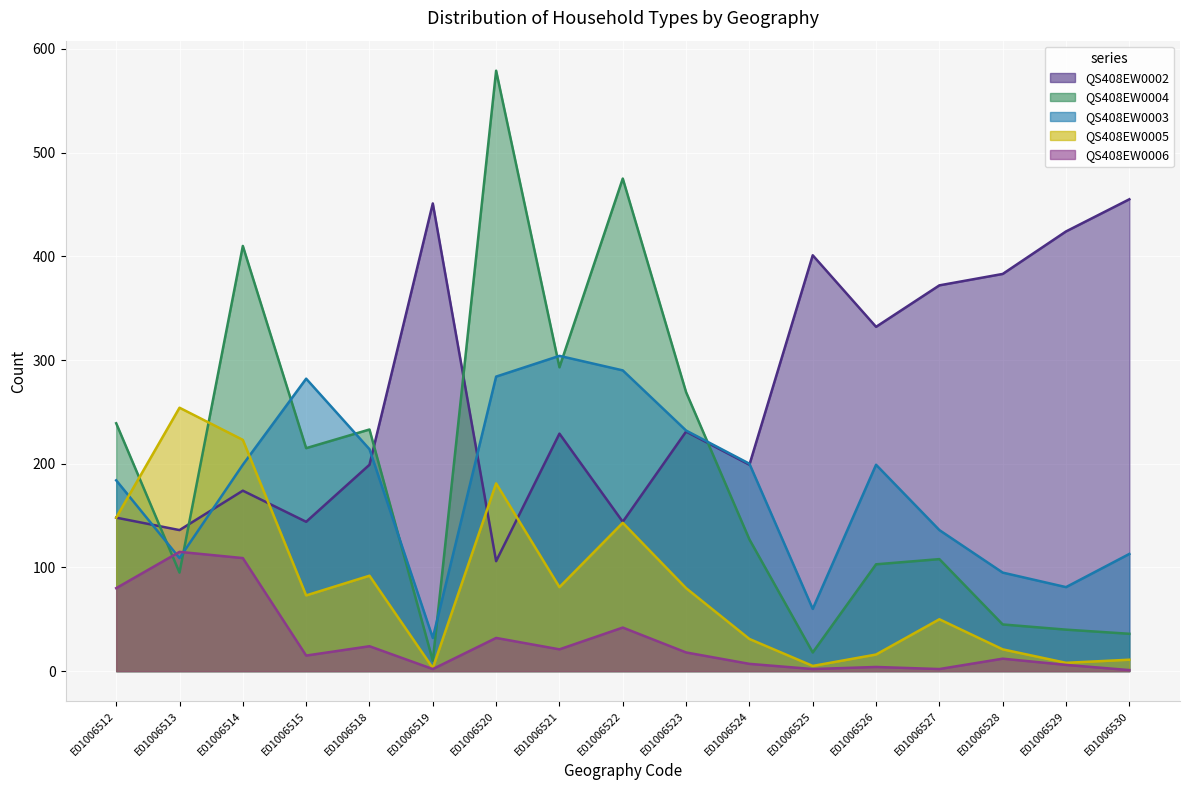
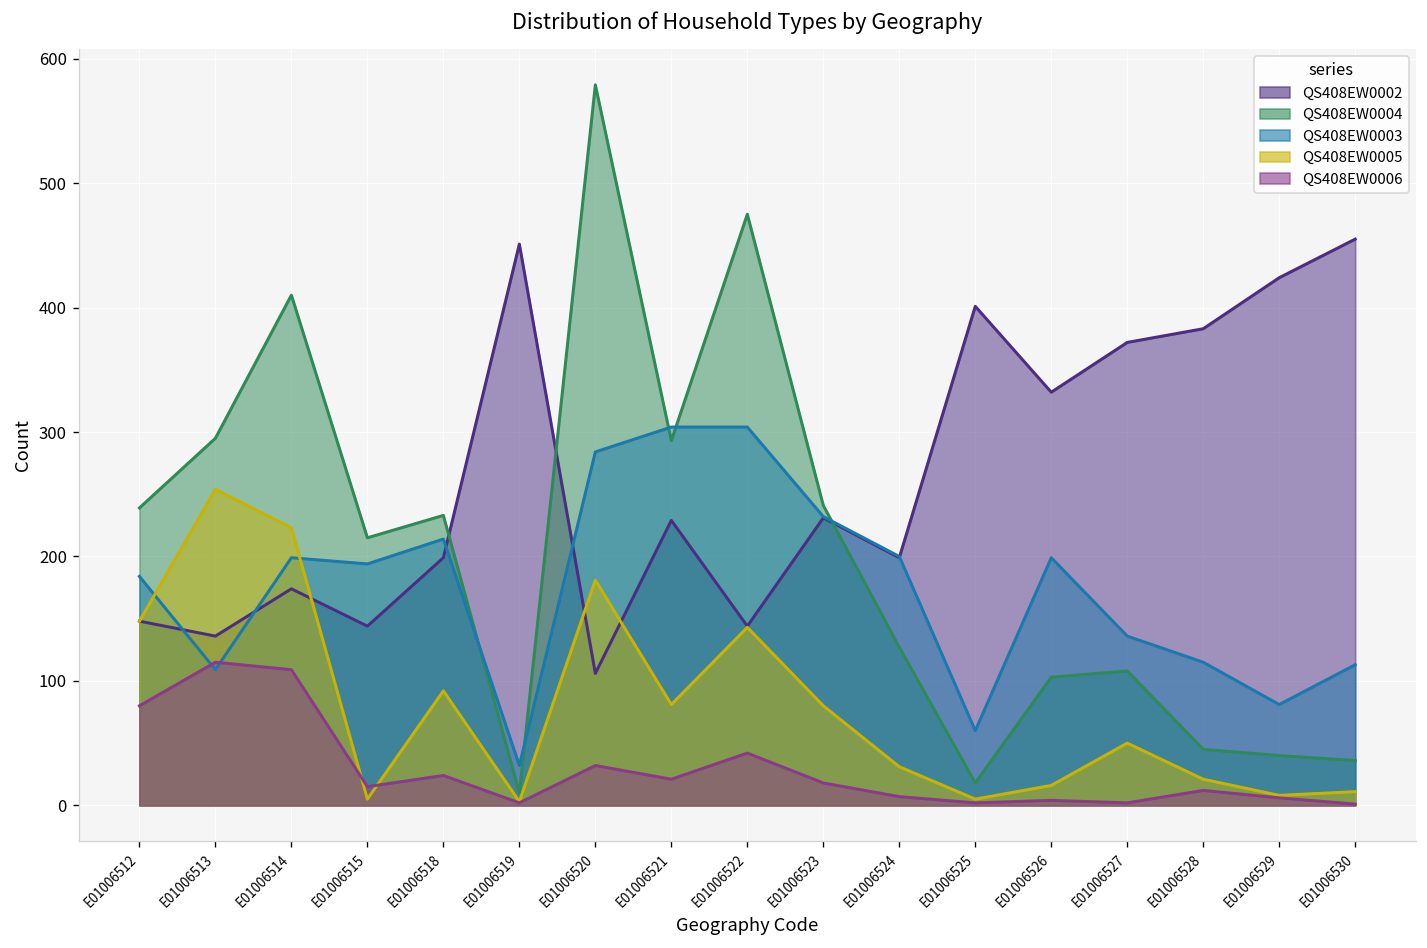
  {
    "QS408EW0004": {
      "E01006512": 239,
-     "E01006513": 95,
+     "E01006513": 295,
      "E01006514": 410,
      "E01006515": 215,
      "E01006518": 233,
      "E01006519": 10,
      "E01006520": 579,
      "E01006521": 293,
      "E01006522": 475,
-     "E01006523": 269,
+     "E01006523": 241,
      "E01006524": 127,
      "E01006525": 18,
      "E01006526": 103,
      "E01006527": 108,
      "E01006528": 45,
      "E01006529": 40,
      "E01006530": 36
    },
    "QS408EW0003": {
      "E01006512": 184,
      "E01006513": 109,
      "E01006514": 199,
-     "E01006515": 282,
+     "E01006515": 194,
      "E01006518": 214,
      "E01006519": 32,
      "E01006520": 284,
      "E01006521": 304,
-     "E01006522": 290,
+     "E01006522": 304,
      "E01006525": 60,
      "E01006526": 199,
      "E01006527": 136,
-     "E01006528": 95,
+     "E01006528": 115,
      "E01006529": 81,
      "E01006530": 113
    },
    "QS408EW0005": {
      "E01006513": 254,
      "E01006514": 223,
-     "E01006515": 73,
+     "E01006515": 5,
      "E01006518": 92,
      "E01006520": 181,
      "E01006521": 81,
      "E01006523": 80,
      "E01006524": 31,
      "E01006525": 5,
      "E01006526": 16,
      "E01006527": 50,
      "E01006528": 21,
      "E01006530": 11
    }
  }
